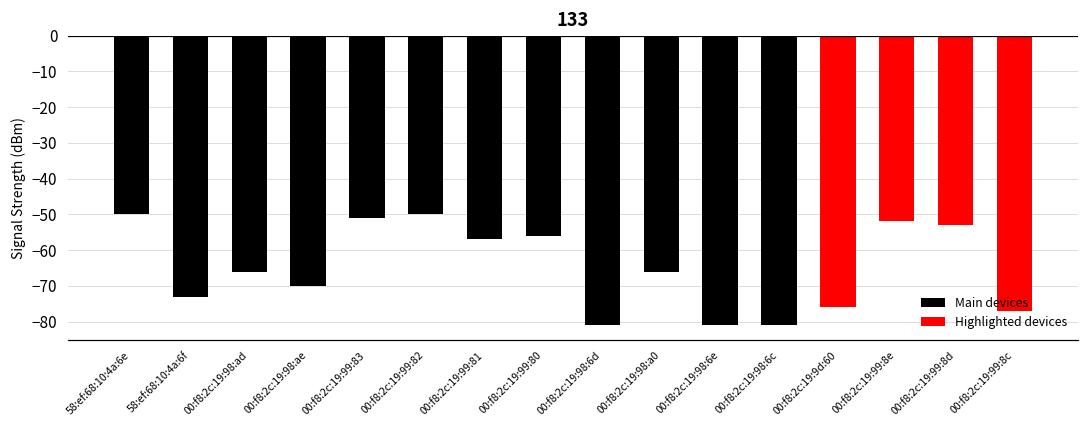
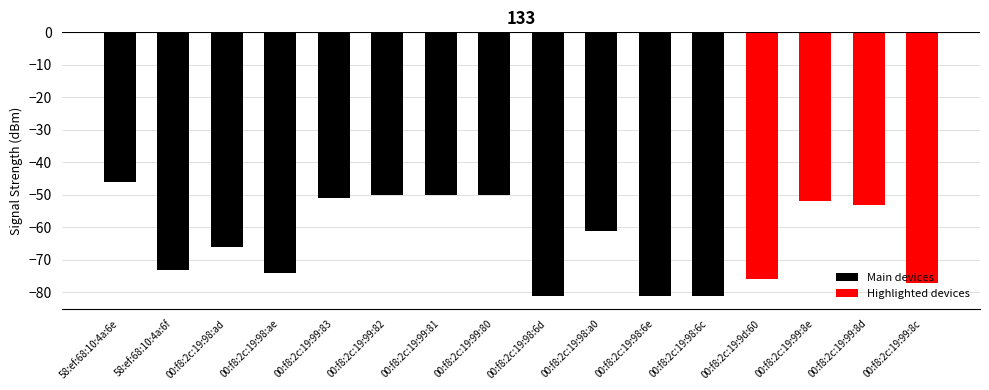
  {
-   "58:ef:68:10:4a:6e": -50,
+   "58:ef:68:10:4a:6e": -46,
    "58:ef:68:10:4a:6f": -73,
    "00:f8:2c:19:98:ad": -66,
-   "00:f8:2c:19:98:ae": -70,
+   "00:f8:2c:19:98:ae": -74,
    "00:f8:2c:19:99:83": -51,
    "00:f8:2c:19:99:82": -50,
-   "00:f8:2c:19:99:81": -57,
-   "00:f8:2c:19:99:80": -56,
+   "00:f8:2c:19:99:81": -50,
+   "00:f8:2c:19:99:80": -50,
    "00:f8:2c:19:98:6d": -81,
-   "00:f8:2c:19:98:a0": -66,
+   "00:f8:2c:19:98:a0": -61,
    "00:f8:2c:19:98:6e": -81,
    "00:f8:2c:19:98:6c": -81,
    "00:f8:2c:19:9d:60": -76,
    "00:f8:2c:19:99:8e": -52,
    "00:f8:2c:19:99:8d": -53,
    "00:f8:2c:19:99:8c": -77
  }
